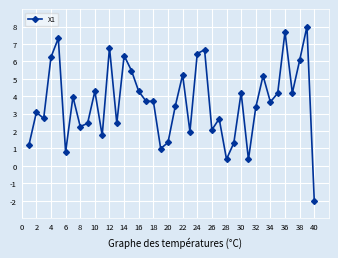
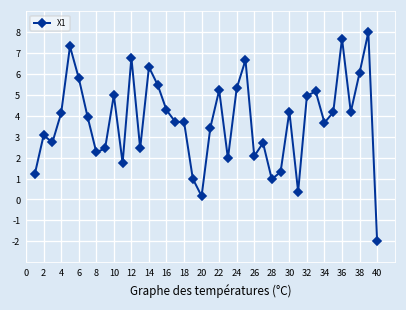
  {
    "2": 3.1,
-   "4": 6.2,
-   "6": 0.8,
+   "4": 4.1,
+   "6": 5.8,
    "8": 2.3,
-   "10": 4.3,
+   "10": 5.0,
    "12": 6.8,
    "14": 6.3,
    "16": 4.3,
    "18": 3.7,
-   "20": 1.3,
+   "20": 0.2,
    "22": 5.2,
-   "24": 6.4,
+   "24": 5.3,
    "26": 2.1,
-   "28": 0.4,
+   "28": 1.0,
    "30": 4.2,
-   "32": 3.4,
+   "32": 5.0,
    "34": 3.7,
    "36": 7.7,
    "38": 6.1,
    "40": -2.0
  }
